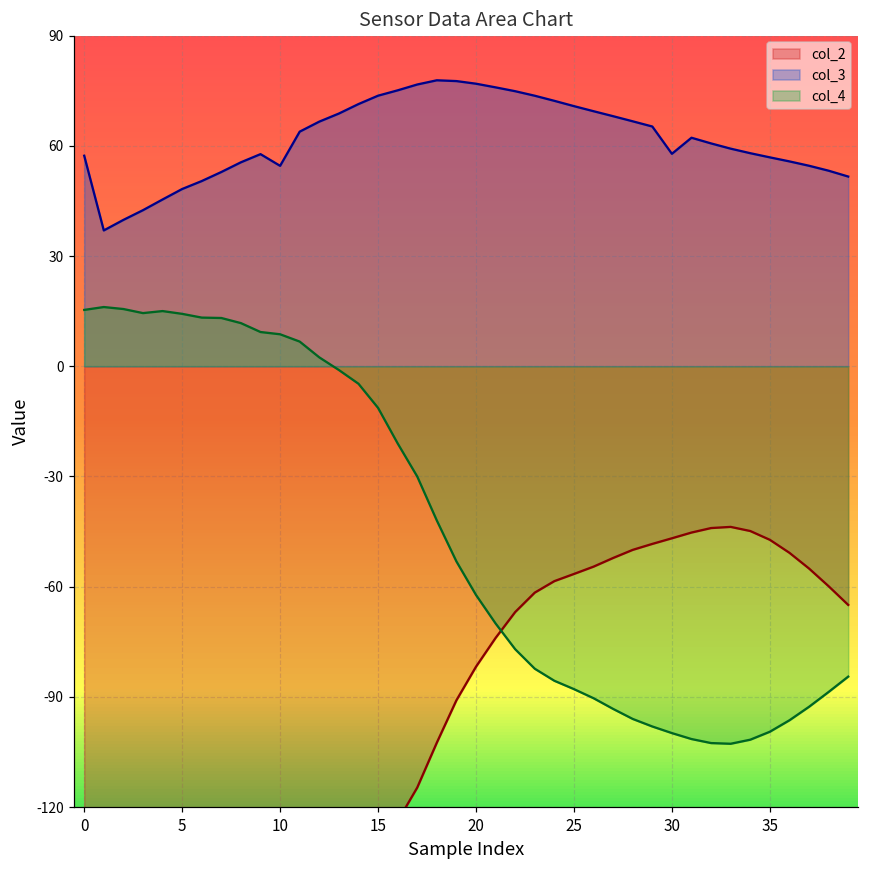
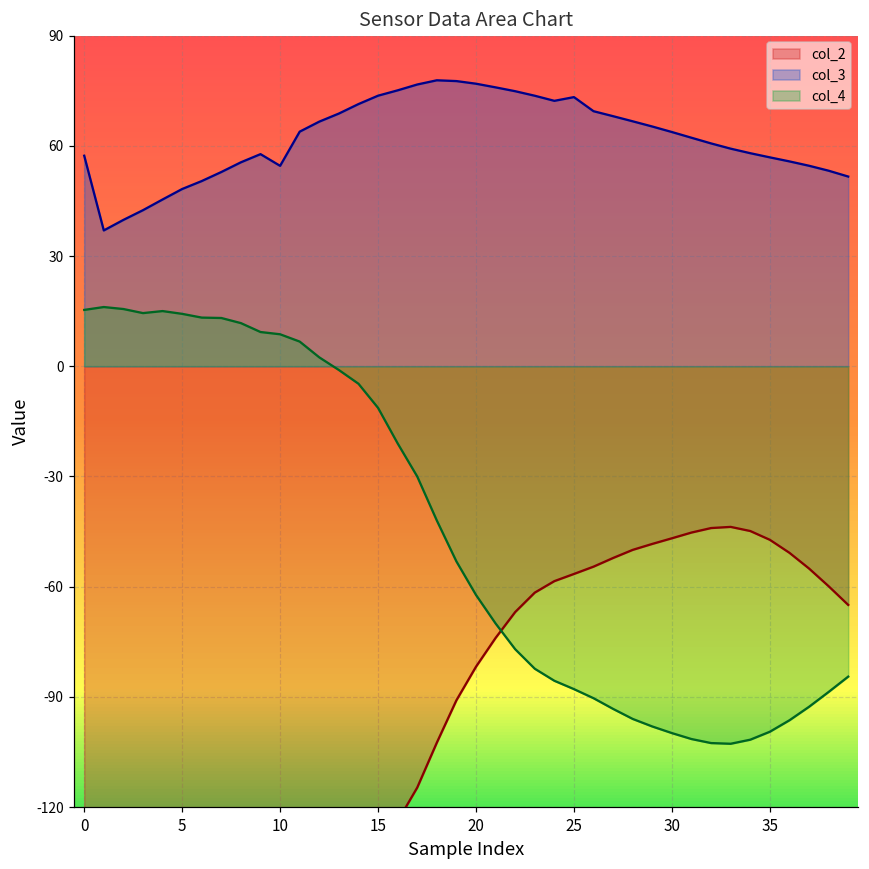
  {
    "col_3": {
      "0": 57,
      "5": 48,
      "10": 55,
      "15": 74,
      "20": 77,
-     "25": 71,
-     "30": 58,
+     "25": 73,
+     "30": 64,
      "35": 57
    }
  }
